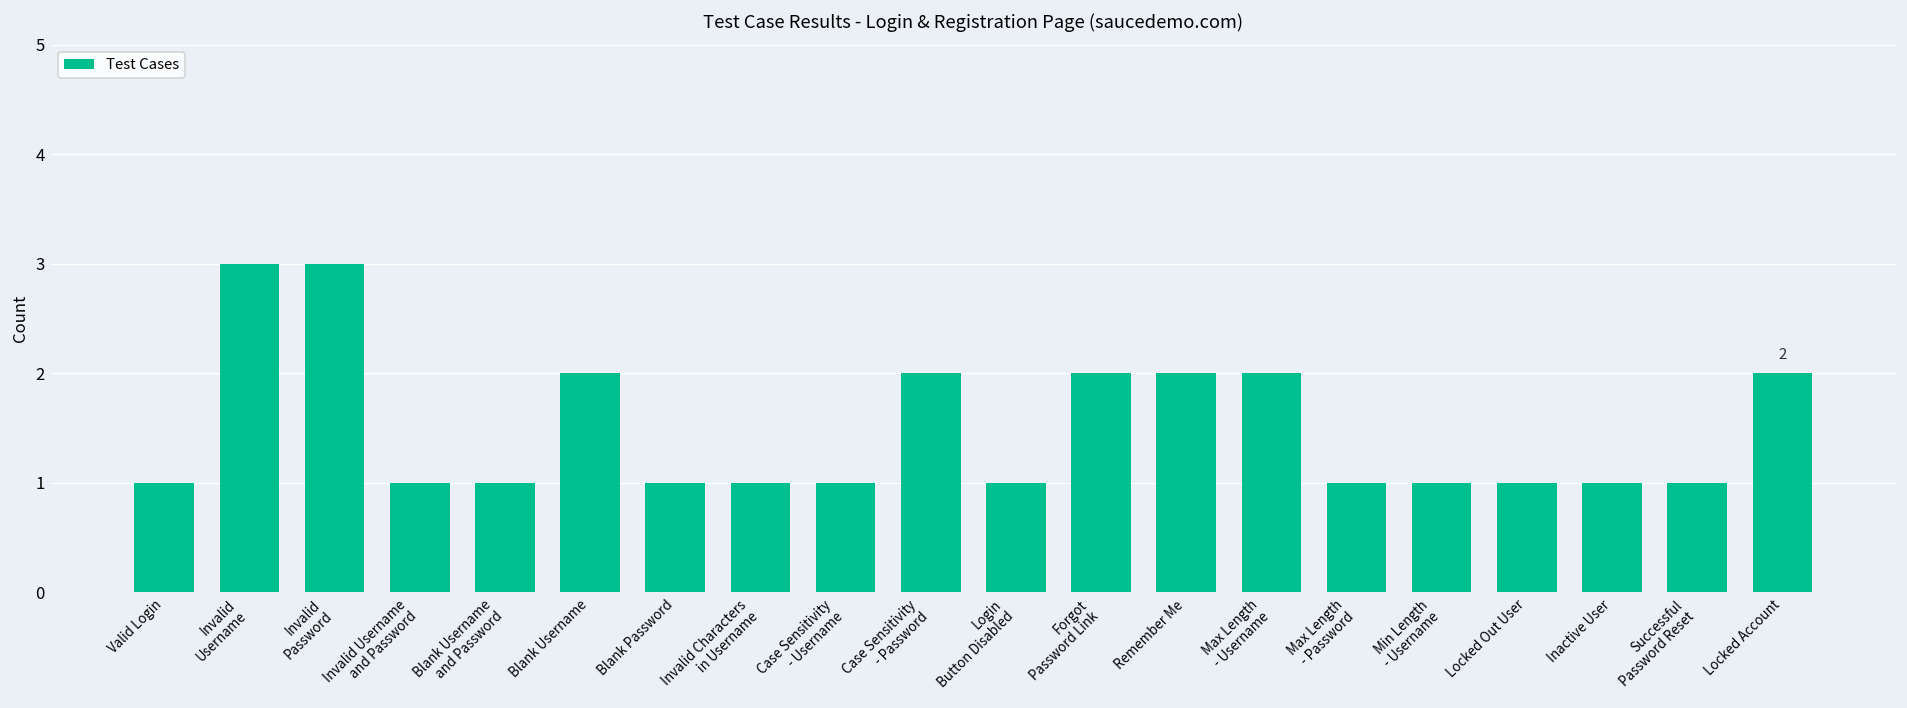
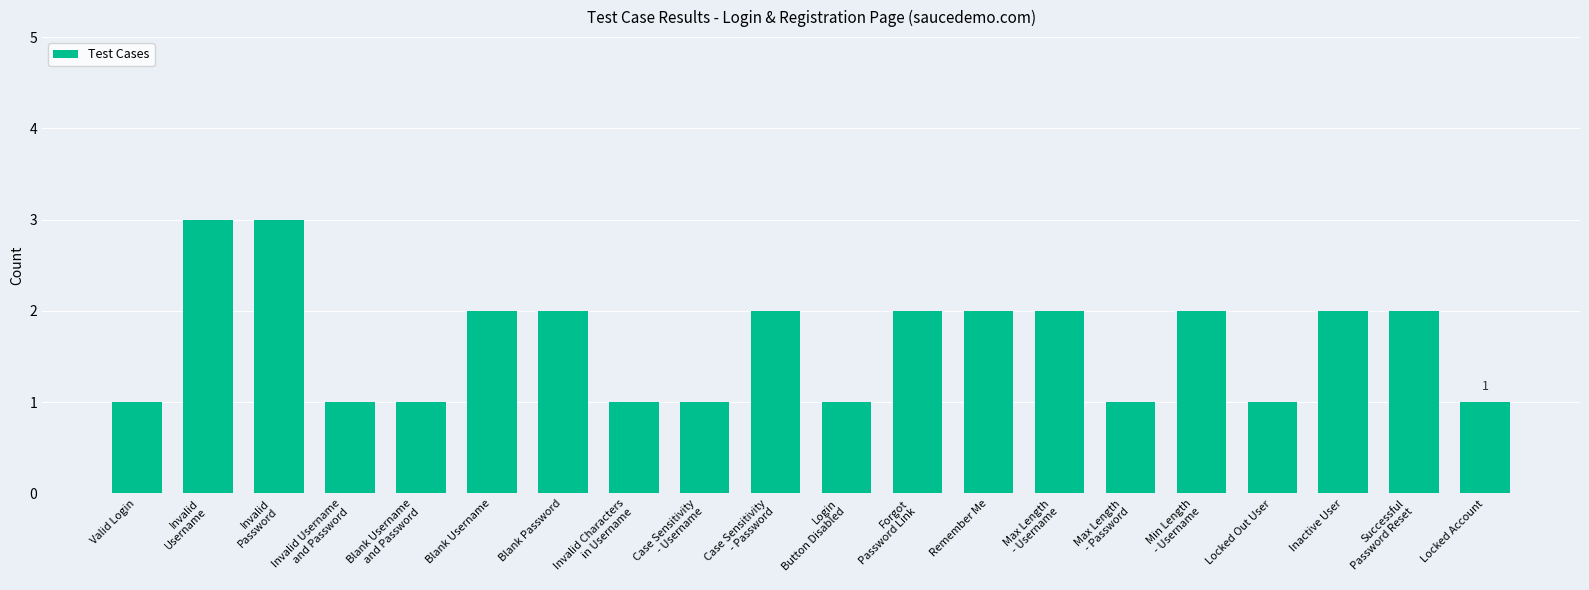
  {
-   "Blank Password": 1,
-   "Min Length - Username": 1,
-   "Inactive User": 1,
-   "Successful Password Reset": 1,
-   "Locked Account": 2
+   "Blank Password": 2,
+   "Min Length - Username": 2,
+   "Inactive User": 2,
+   "Successful Password Reset": 2,
+   "Locked Account": 1
  }
